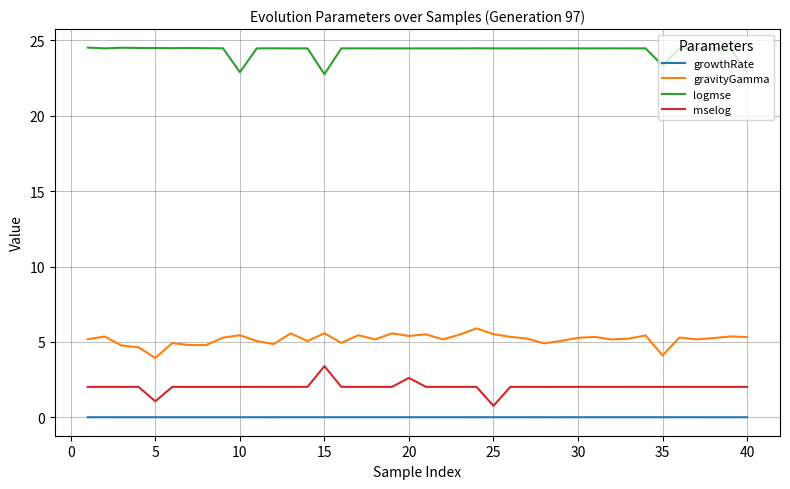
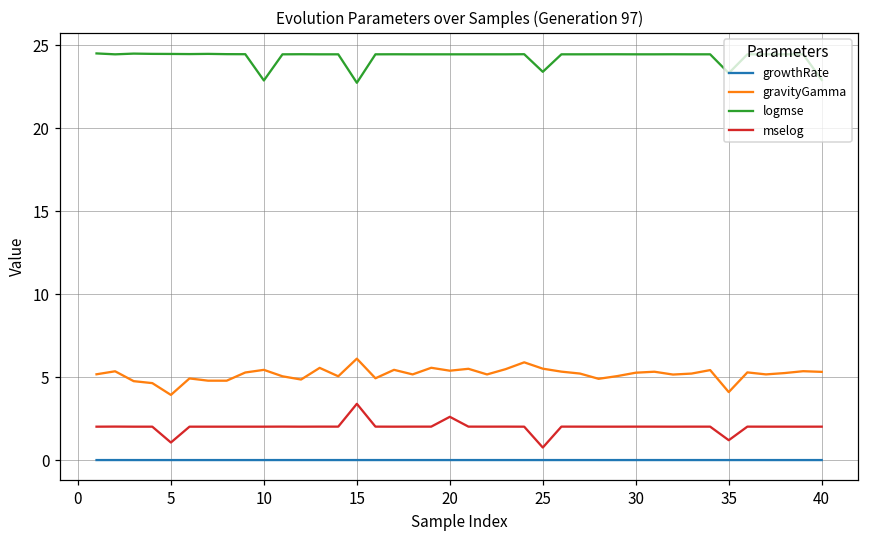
  {
    "growthRate": {
      "5": 0.0,
      "10": 0.0,
      "15": 0.0,
      "20": 0.0,
      "25": 0.0,
      "30": 0.0,
      "35": 0.0,
      "40": 0.0
    },
    "gravityGamma": {
      "5": 3.9,
      "10": 5.4,
-     "15": 5.6,
+     "15": 6.1,
      "20": 5.4,
      "25": 5.5,
      "30": 5.3,
      "35": 4.1,
      "40": 5.3
    },
    "logmse": {
      "5": 24.5,
      "10": 22.9,
      "15": 22.7,
      "20": 24.5,
-     "25": 24.5,
+     "25": 23.4,
      "30": 24.5
    },
    "mselog": {
      "5": 1.1,
      "10": 2.0,
      "15": 3.4,
      "20": 2.6,
      "25": 0.8,
      "30": 2.0,
-     "35": 2.0,
+     "35": 1.2,
      "40": 2.0
    }
  }
